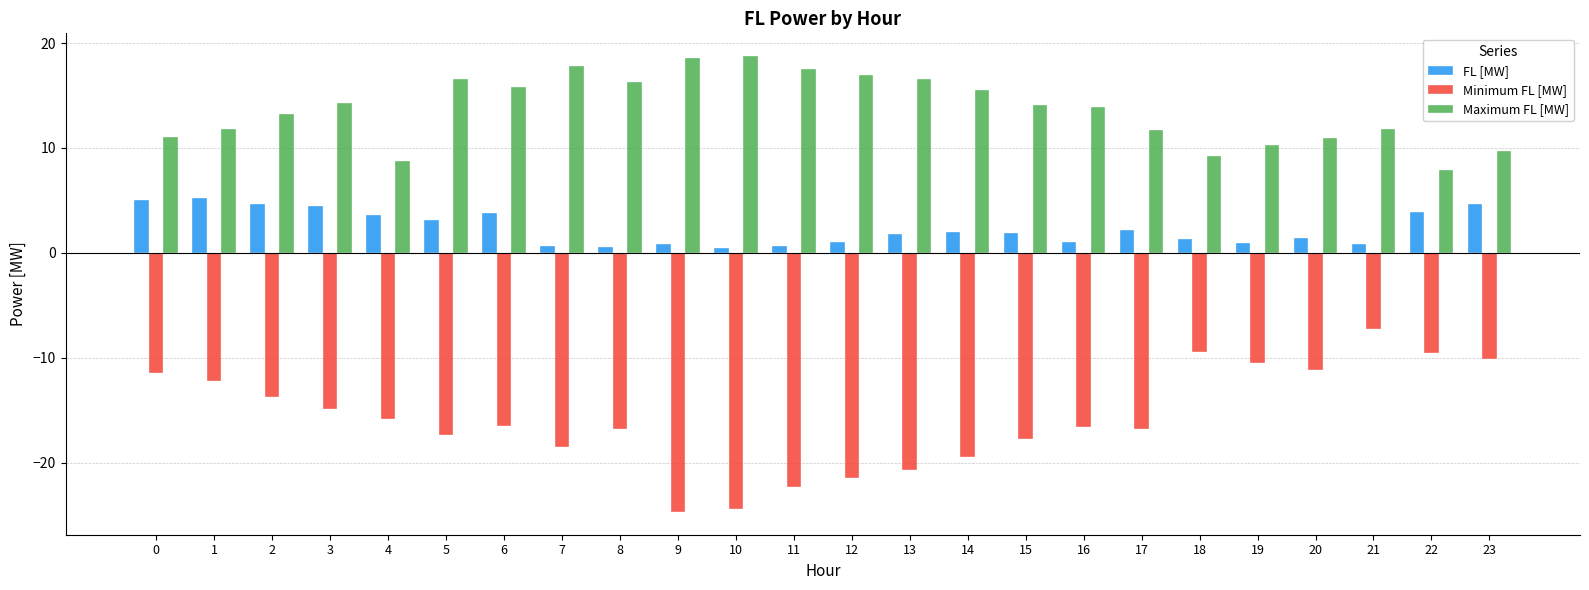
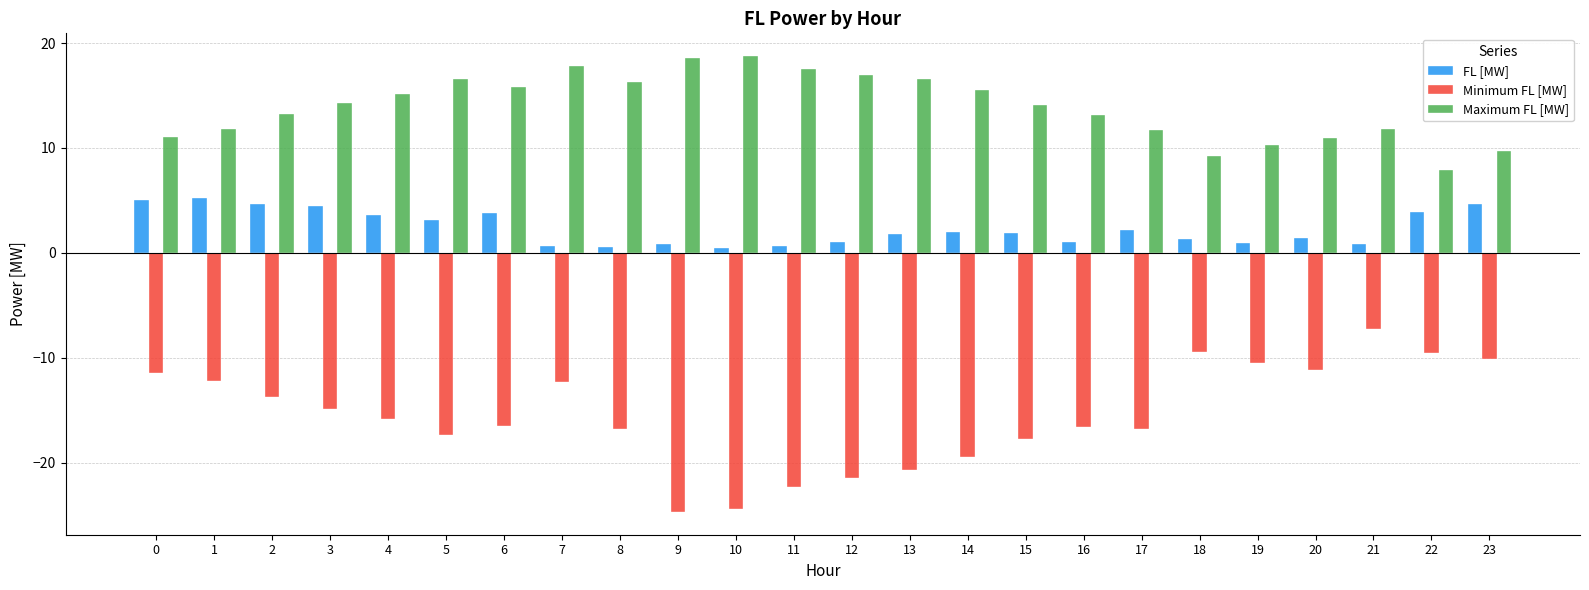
  {
    "FL [MW]": {
      "0": 5.1,
      "1": 5.2,
      "2": 4.7,
      "3": 4.4,
      "4": 3.6,
      "5": 3.1,
      "6": 3.8,
      "7": 0.7,
      "8": 0.6,
      "9": 0.8,
      "10": 0.5,
      "11": 0.6,
      "12": 1.0,
      "13": 1.8,
      "14": 1.9,
      "15": 1.9,
      "16": 1.1,
      "17": 2.2,
      "18": 1.3,
      "19": 0.9,
      "20": 1.4,
      "21": 0.8,
      "22": 3.9,
      "23": 4.6
    },
    "Minimum FL [MW]": {
      "0": -11.5,
      "1": -12.2,
      "2": -13.8,
      "3": -14.9,
      "4": -15.9,
      "5": -17.3,
      "6": -16.5,
-     "7": -18.5,
+     "7": -12.3,
      "8": -16.8,
      "9": -24.7,
      "10": -24.5,
      "11": -22.4,
      "12": -21.4,
      "13": -20.7,
      "14": -19.5,
      "15": -17.7,
      "16": -16.6,
      "17": -16.8,
      "18": -9.4,
      "19": -10.6,
      "20": -11.2,
      "21": -7.3,
      "22": -9.5,
      "23": -10.1
    },
    "Maximum FL [MW]": {
      "0": 11.0,
      "1": 11.8,
      "2": 13.2,
      "3": 14.2,
-     "4": 8.7,
+     "4": 15.2,
      "5": 16.5,
      "6": 15.8,
      "7": 17.8,
      "8": 16.3,
      "9": 18.6,
      "10": 18.8,
      "11": 17.6,
      "12": 17.0,
      "13": 16.5,
      "14": 15.5,
      "15": 14.1,
-     "16": 13.9,
+     "16": 13.1,
      "17": 11.7,
      "18": 9.2,
      "19": 10.3,
      "20": 10.9,
      "21": 11.8,
      "22": 7.9,
      "23": 9.7
    }
  }
